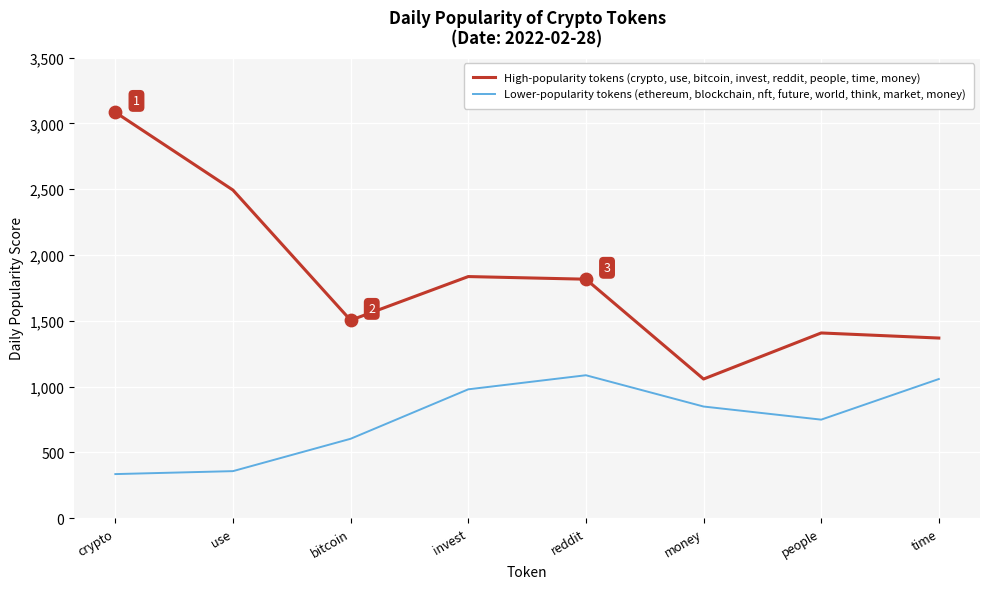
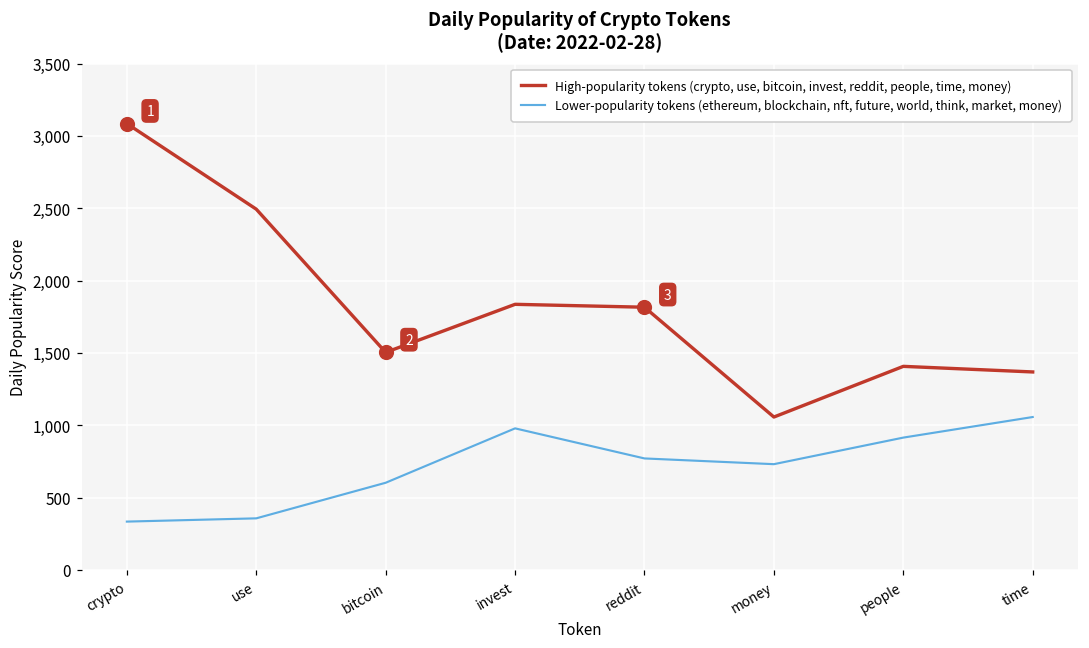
  {
    "Lower-popularity tokens (ethereum, blockchain, nft, future, world, think, market, money)": {
      "crypto": "330",
      "use": "360",
      "bitcoin": "600",
      "invest": "980",
-     "reddit": "1,090",
-     "money": "850",
-     "people": "750",
+     "reddit": "770",
+     "money": "730",
+     "people": "910",
      "time": "1,060"
    }
  }
